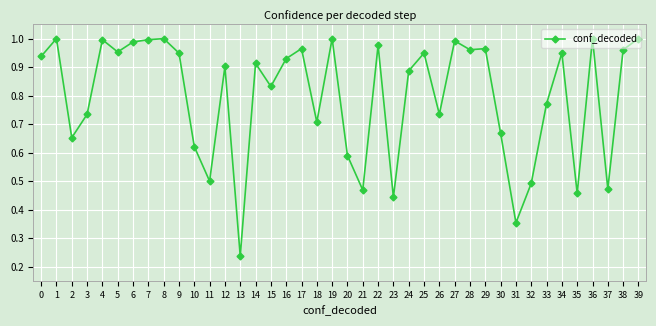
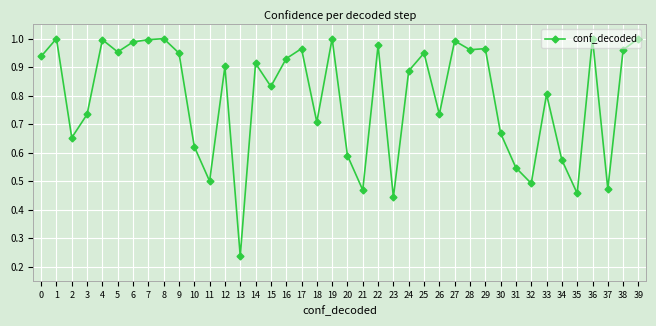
  {
    "0": 0.94,
    "1": 1.00,
    "2": 0.65,
    "3": 0.73,
    "4": 1.00,
    "5": 0.95,
    "6": 0.99,
    "7": 1.00,
    "8": 1.00,
    "9": 0.95,
    "10": 0.62,
    "11": 0.50,
    "12": 0.90,
    "13": 0.24,
    "14": 0.91,
    "15": 0.83,
    "16": 0.93,
    "17": 0.96,
    "18": 0.71,
    "19": 1.00,
    "20": 0.59,
    "21": 0.47,
    "22": 0.98,
    "23": 0.44,
    "24": 0.89,
    "25": 0.95,
    "26": 0.73,
    "27": 0.99,
    "28": 0.96,
    "29": 0.96,
    "30": 0.67,
-   "31": 0.35,
+   "31": 0.55,
    "32": 0.49,
-   "33": 0.77,
-   "34": 0.95,
+   "33": 0.80,
+   "34": 0.57,
    "35": 0.46,
    "37": 0.47,
    "38": 0.96
  }
